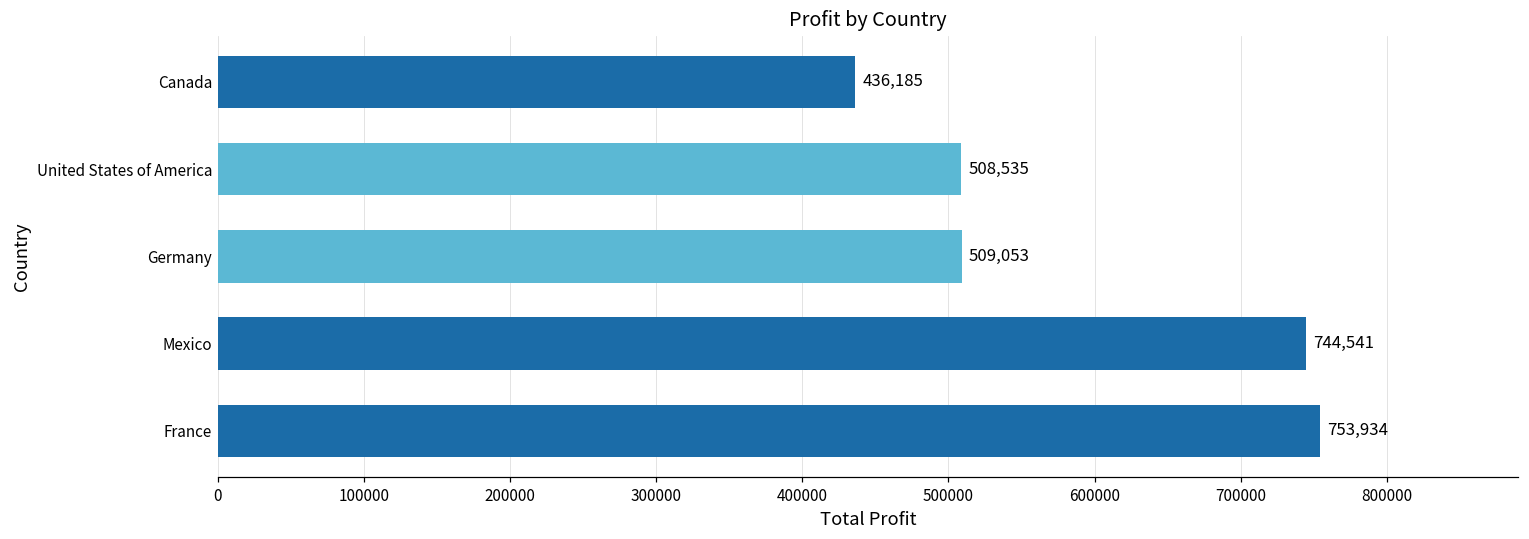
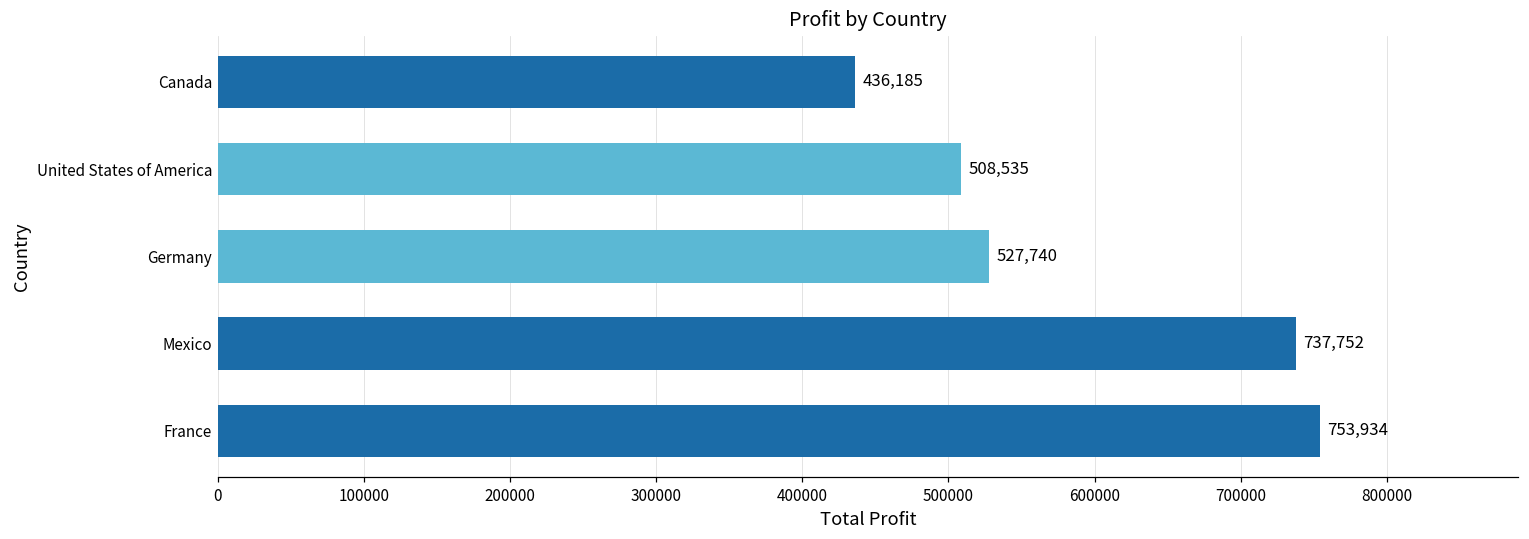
  {
    "Canada": "436,185",
    "United States of America": "508,535",
-   "Germany": "509,053",
-   "Mexico": "744,541",
+   "Germany": "527,740",
+   "Mexico": "737,752",
    "France": "753,934"
  }
